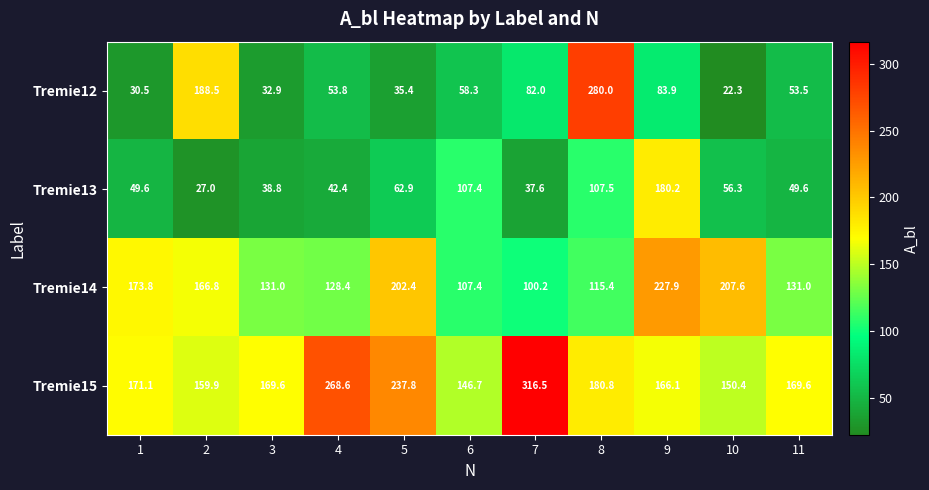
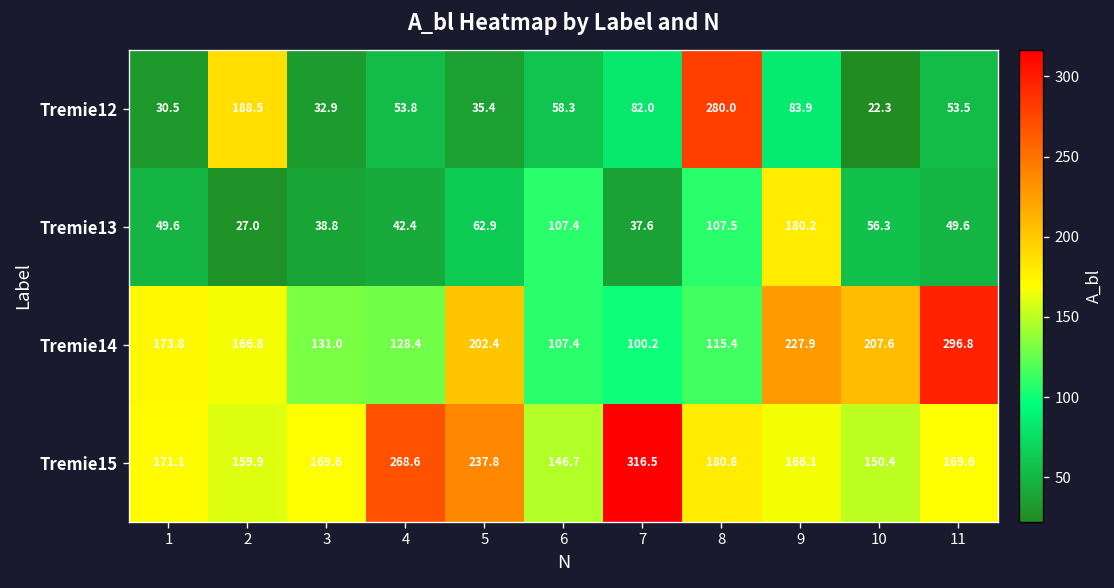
  {
    "Tremie12": {
      "1": 30.5,
      "2": 188.5,
      "3": 32.9,
      "4": 53.8,
      "5": 35.4,
      "6": 58.3,
      "7": 82.0,
      "8": 280.0,
      "9": 83.9,
      "10": 22.3,
      "11": 53.5
    },
    "Tremie13": {
      "1": 49.6,
      "2": 27.0,
      "3": 38.8,
      "4": 42.4,
      "5": 62.9,
      "6": 107.4,
      "7": 37.6,
      "8": 107.5,
      "9": 180.2,
      "10": 56.3,
      "11": 49.6
    },
    "Tremie14": {
      "1": 173.8,
      "2": 166.8,
      "3": 131.0,
      "4": 128.4,
      "5": 202.4,
      "6": 107.4,
      "7": 100.2,
      "8": 115.4,
      "9": 227.9,
      "10": 207.6,
-     "11": 131.0
+     "11": 296.8
    },
    "Tremie15": {
      "1": 171.1,
      "2": 159.9,
      "3": 169.6,
      "4": 268.6,
      "5": 237.8,
      "6": 146.7,
      "7": 316.5,
      "8": 180.8,
      "9": 166.1,
      "10": 150.4,
      "11": 169.6
    }
  }
